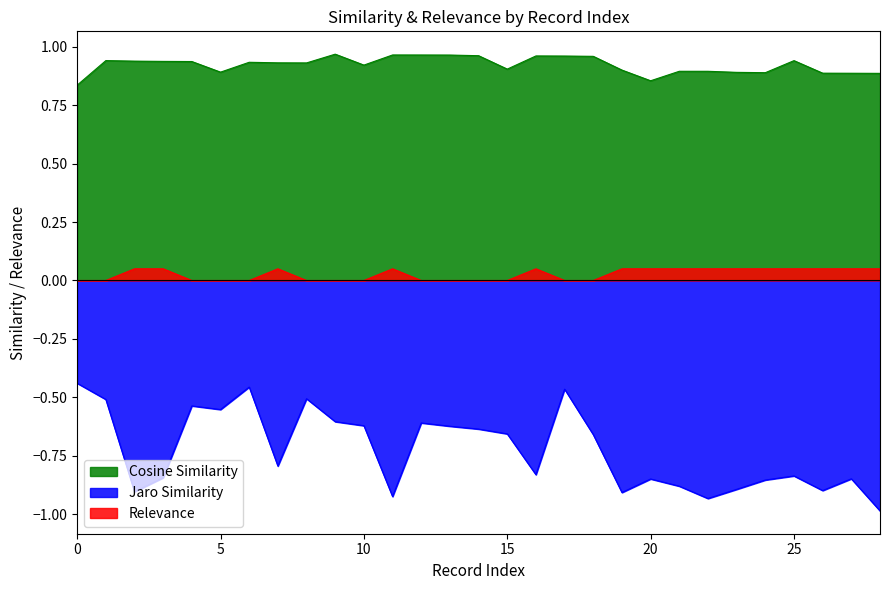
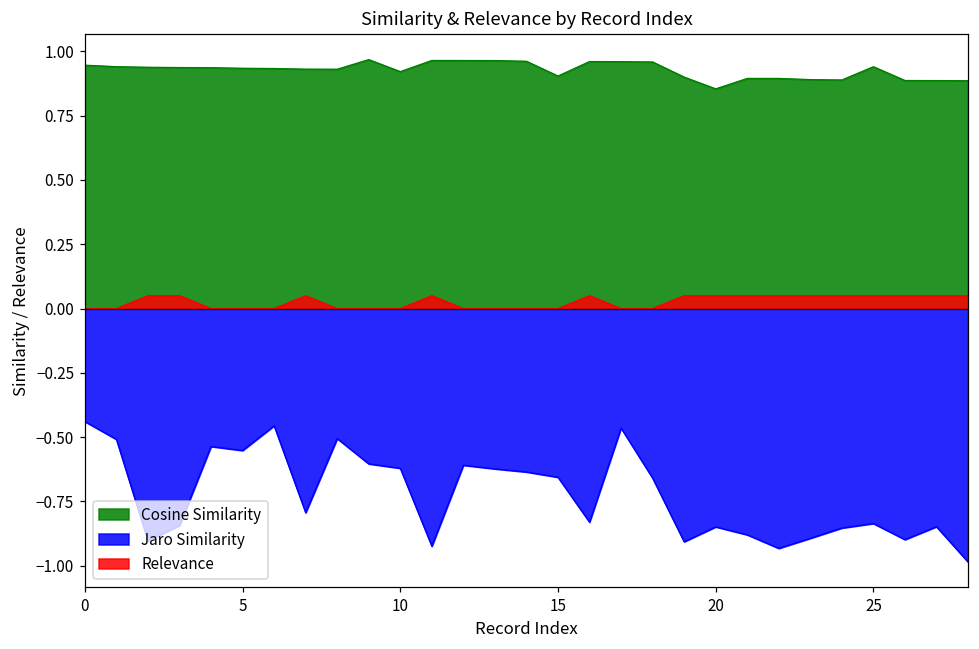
  {
    "Cosine Similarity": {
-     "0": 0.84,
-     "5": 0.89,
+     "0": 0.95,
+     "5": 0.93,
      "10": 0.92,
      "15": 0.90,
      "20": 0.85,
      "25": 0.94
    },
    "Relevance": {
      "20": 0.05,
      "25": 0.05
    }
  }
